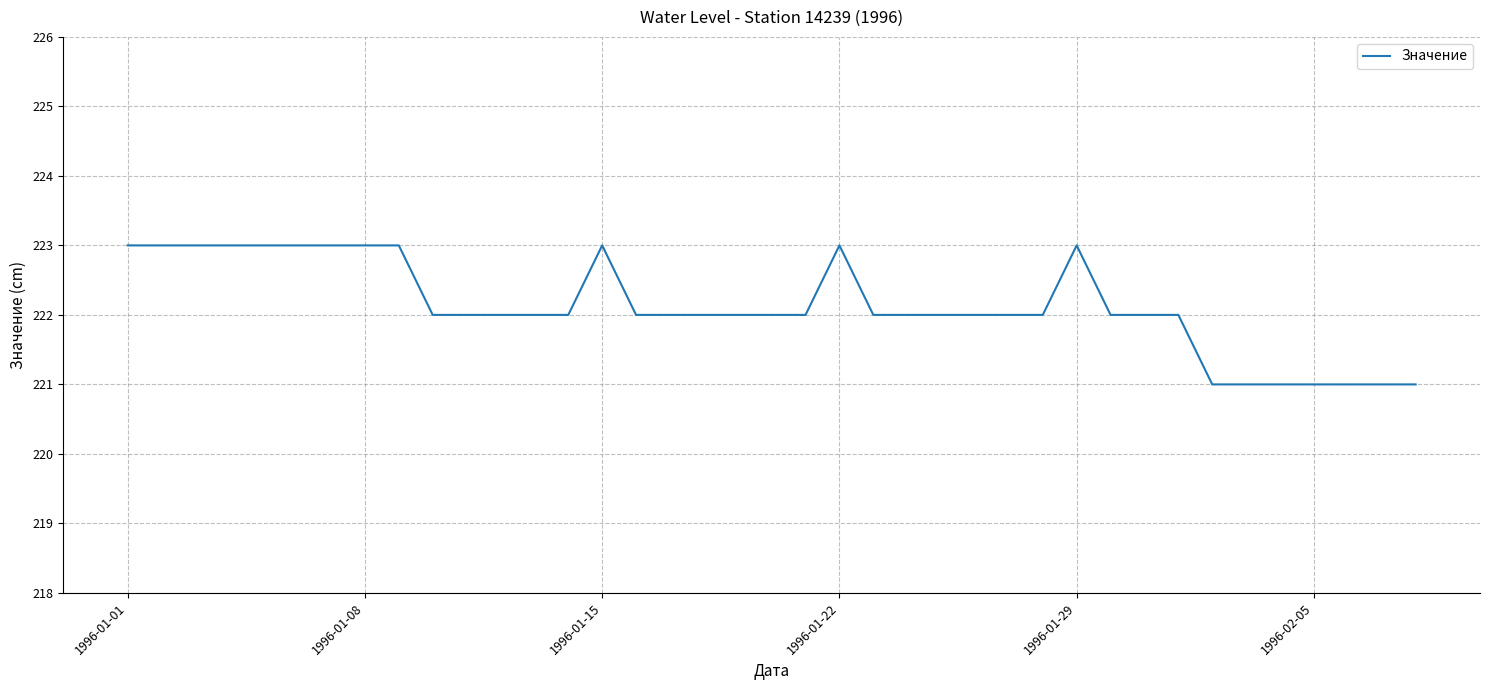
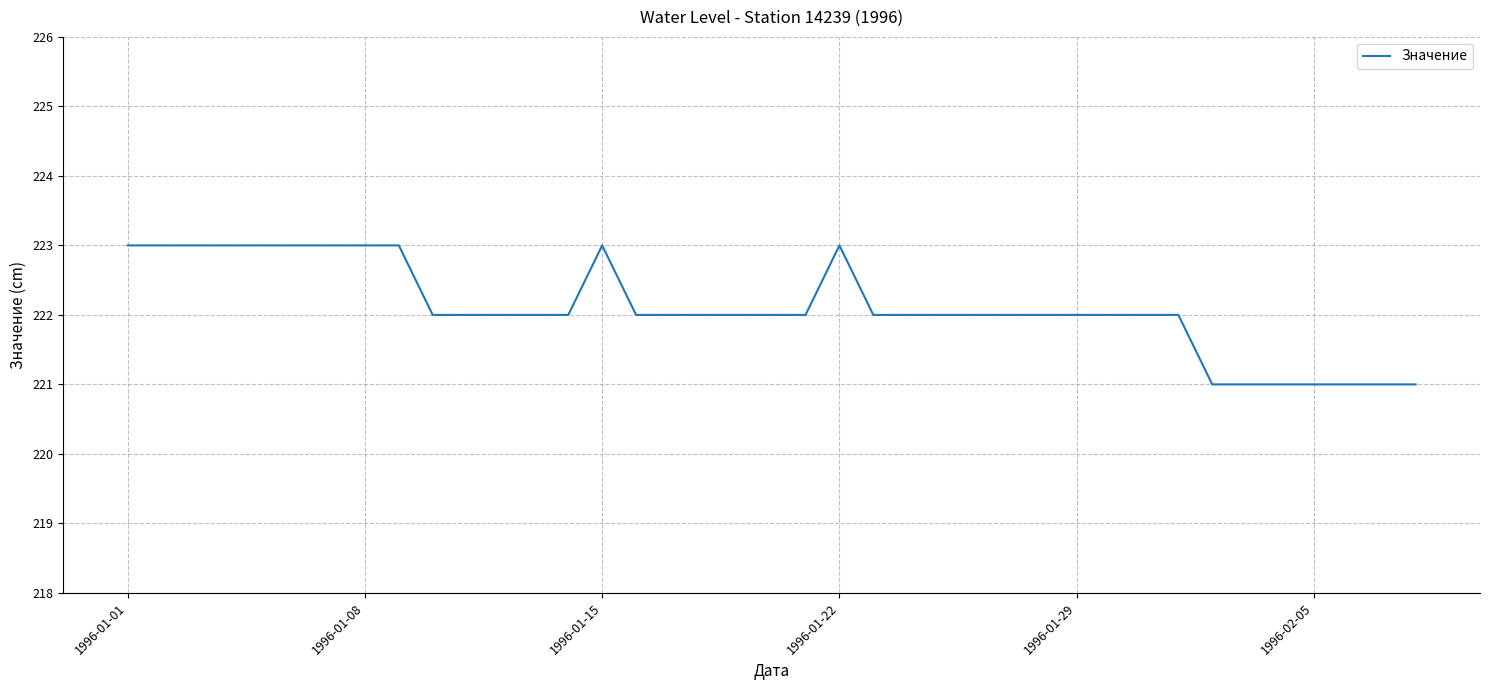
  {
    "1996-01-01": 223,
    "1996-01-08": 223,
    "1996-01-15": 223,
    "1996-01-22": 223,
-   "1996-01-29": 223,
+   "1996-01-29": 222,
    "1996-02-05": 221
  }
